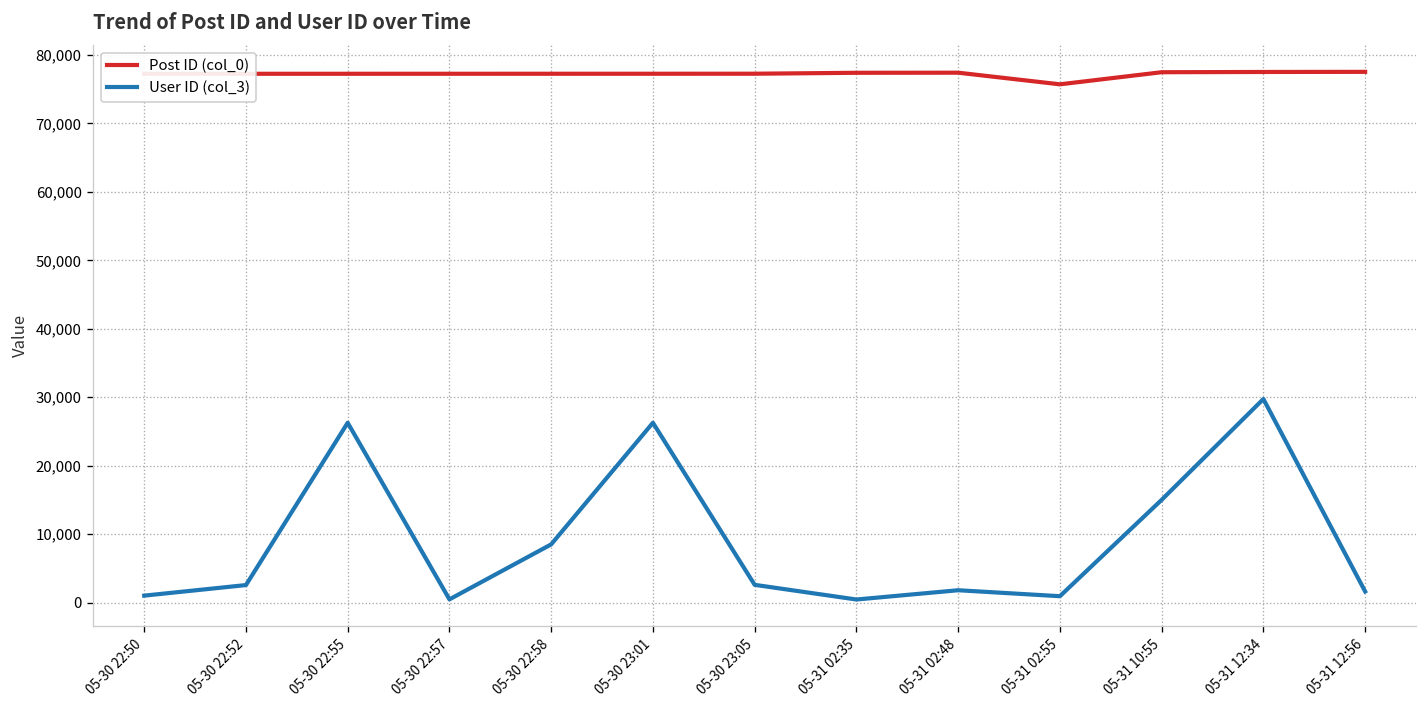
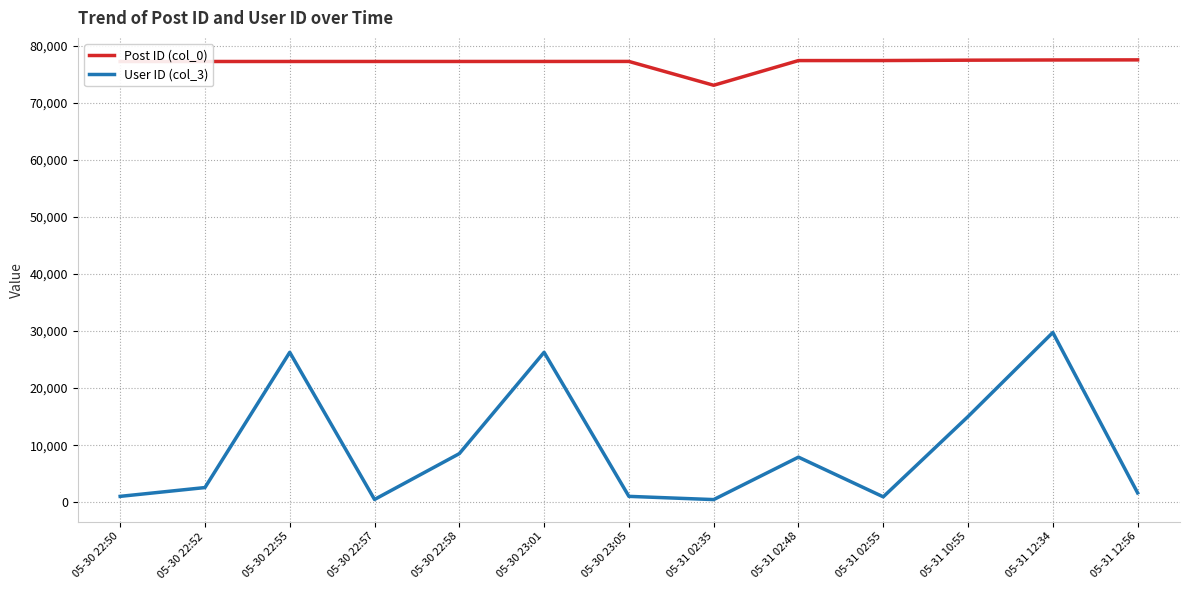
  {
    "Post ID (col_0)": {
      "05-30 22:55": "77,000",
      "05-30 22:57": "77,000",
      "05-30 22:58": "77,000",
      "05-30 23:01": "77,000",
      "05-30 23:05": "77,000",
-     "05-31 02:35": "77,000",
+     "05-31 02:35": "73,000",
      "05-31 02:48": "77,000",
-     "05-31 02:55": "76,000",
+     "05-31 02:55": "77,000",
      "05-31 10:55": "77,000",
      "05-31 12:34": "78,000",
      "05-31 12:56": "78,000"
    },
    "User ID (col_3)": {
      "05-30 22:50": "1,000",
      "05-30 22:52": "3,000",
      "05-30 22:55": "26,000",
      "05-30 22:57": "0",
      "05-30 22:58": "9,000",
      "05-30 23:01": "26,000",
-     "05-30 23:05": "3,000",
+     "05-30 23:05": "1,000",
      "05-31 02:35": "0",
-     "05-31 02:48": "2,000",
+     "05-31 02:48": "8,000",
      "05-31 02:55": "1,000",
      "05-31 10:55": "15,000",
      "05-31 12:34": "30,000",
      "05-31 12:56": "2,000"
    }
  }
